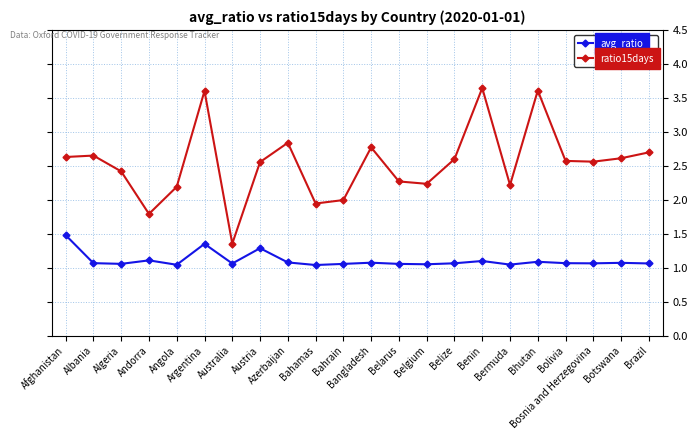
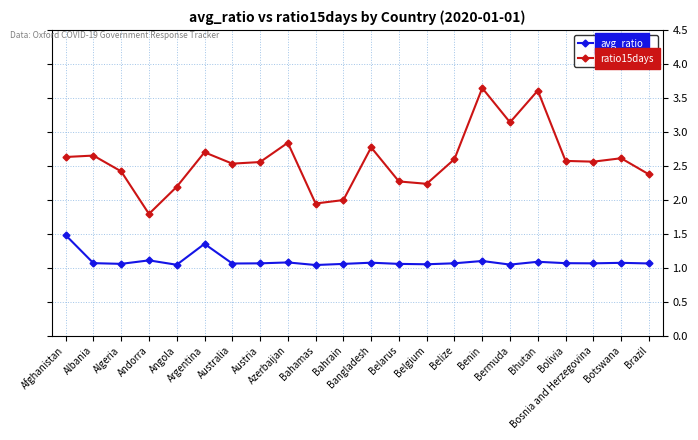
  {
    "avg_ratio": {
      "Afghanistan": 1.5,
      "Albania": 1.1,
      "Algeria": 1.1,
      "Andorra": 1.1,
      "Angola": 1.0,
      "Argentina": 1.4,
      "Australia": 1.1,
-     "Austria": 1.3,
+     "Austria": 1.1,
      "Azerbaijan": 1.1,
      "Bahamas": 1.0,
      "Bahrain": 1.1,
      "Bangladesh": 1.1,
      "Belarus": 1.1,
      "Belgium": 1.1,
      "Belize": 1.1,
      "Benin": 1.1,
      "Bermuda": 1.0,
      "Bhutan": 1.1,
      "Bolivia": 1.1,
      "Bosnia and Herzegovina": 1.1,
      "Botswana": 1.1,
      "Brazil": 1.1
    },
    "ratio15days": {
      "Afghanistan": 2.6,
      "Albania": 2.7,
      "Algeria": 2.4,
      "Andorra": 1.8,
      "Angola": 2.2,
-     "Argentina": 3.6,
-     "Australia": 1.4,
+     "Argentina": 2.7,
+     "Australia": 2.5,
      "Austria": 2.6,
      "Azerbaijan": 2.8,
      "Bahamas": 1.9,
      "Bahrain": 2.0,
      "Bangladesh": 2.8,
      "Belarus": 2.3,
      "Belgium": 2.2,
      "Belize": 2.6,
      "Benin": 3.6,
-     "Bermuda": 2.2,
+     "Bermuda": 3.1,
      "Bhutan": 3.6,
      "Bolivia": 2.6,
      "Bosnia and Herzegovina": 2.6,
      "Botswana": 2.6,
-     "Brazil": 2.7
+     "Brazil": 2.4
    }
  }
